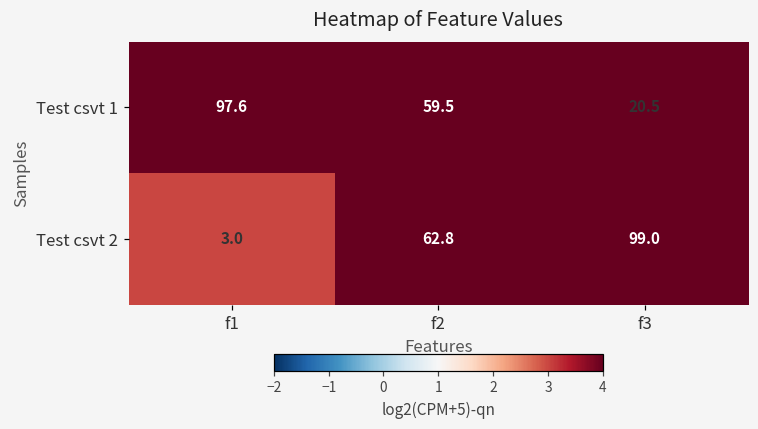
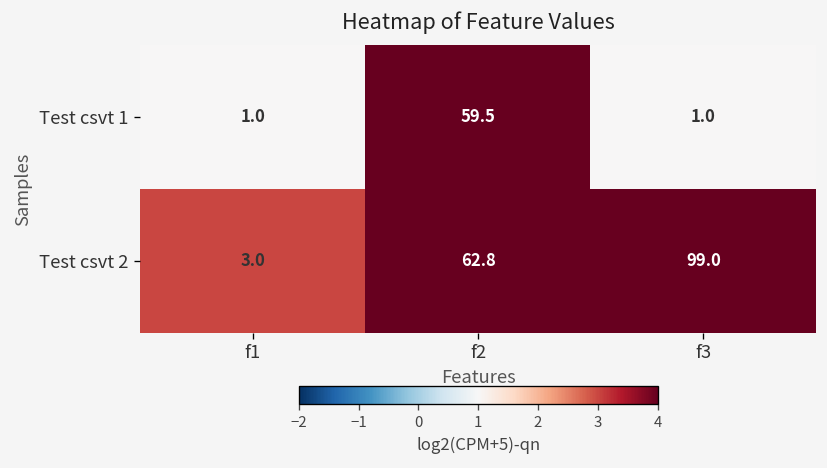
  {
    "Test csvt 1": {
-     "f1": 97.6,
+     "f1": 1.0,
      "f2": 59.5,
-     "f3": 20.5
+     "f3": 1.0
    },
    "Test csvt 2": {
      "f1": 3.0,
      "f2": 62.8,
      "f3": 99.0
    }
  }
